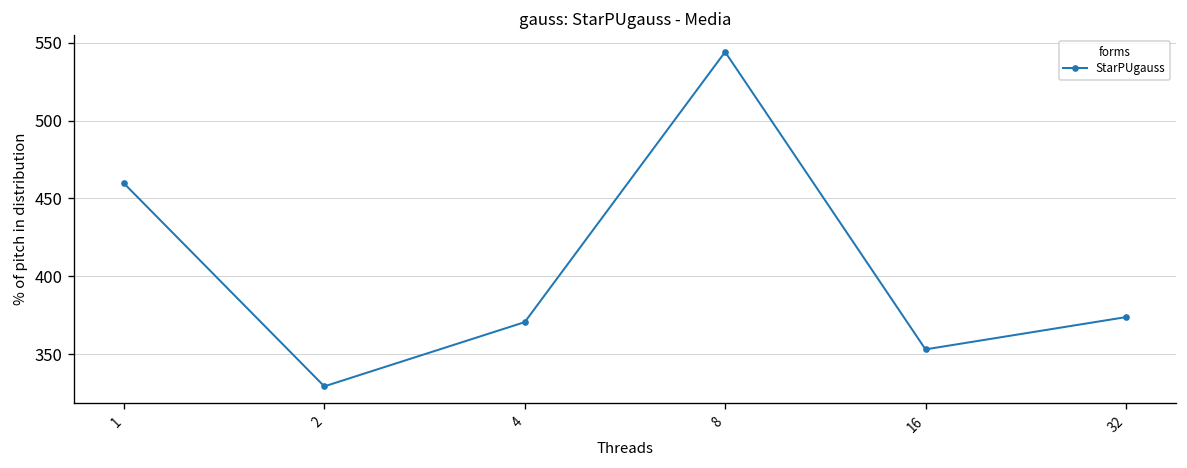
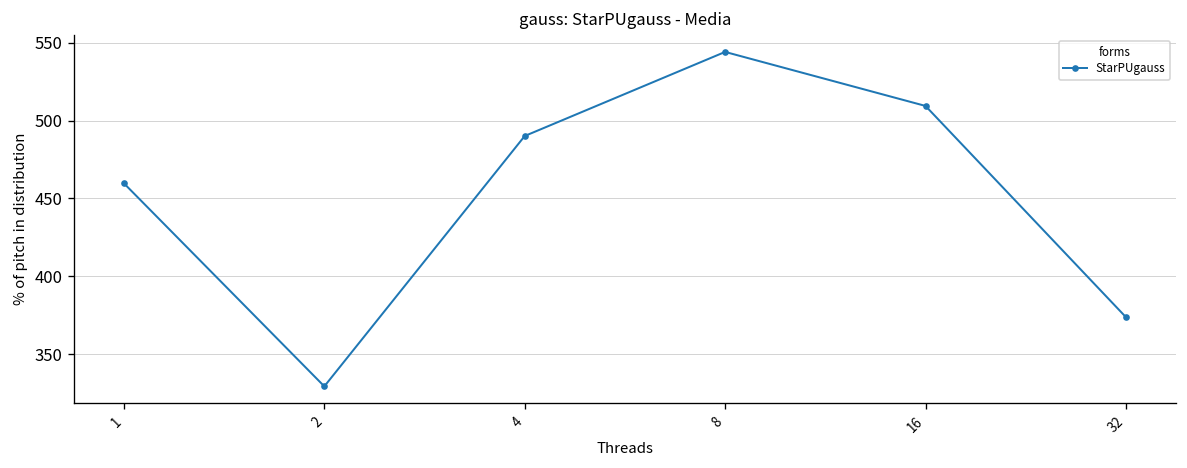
  {
    "1": 460,
    "2": 329,
-   "4": 371,
+   "4": 490,
    "8": 544,
-   "16": 353,
+   "16": 509,
    "32": 374
  }
